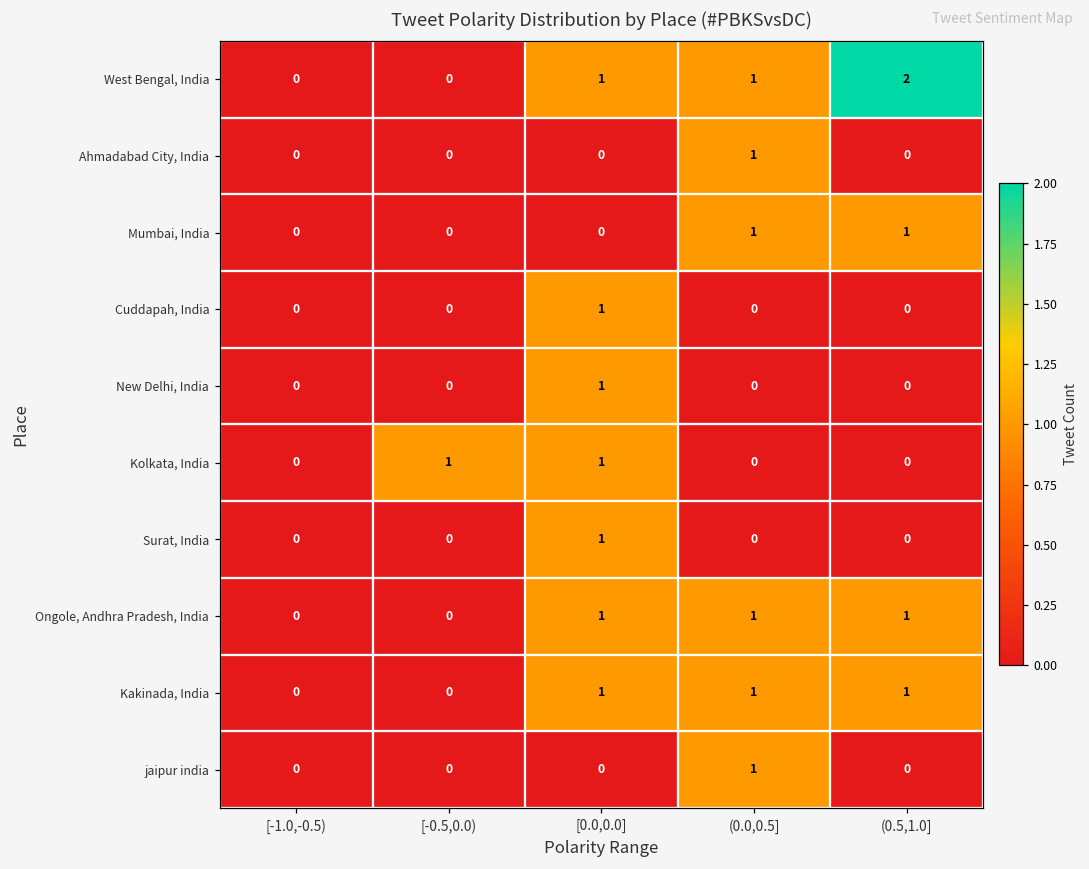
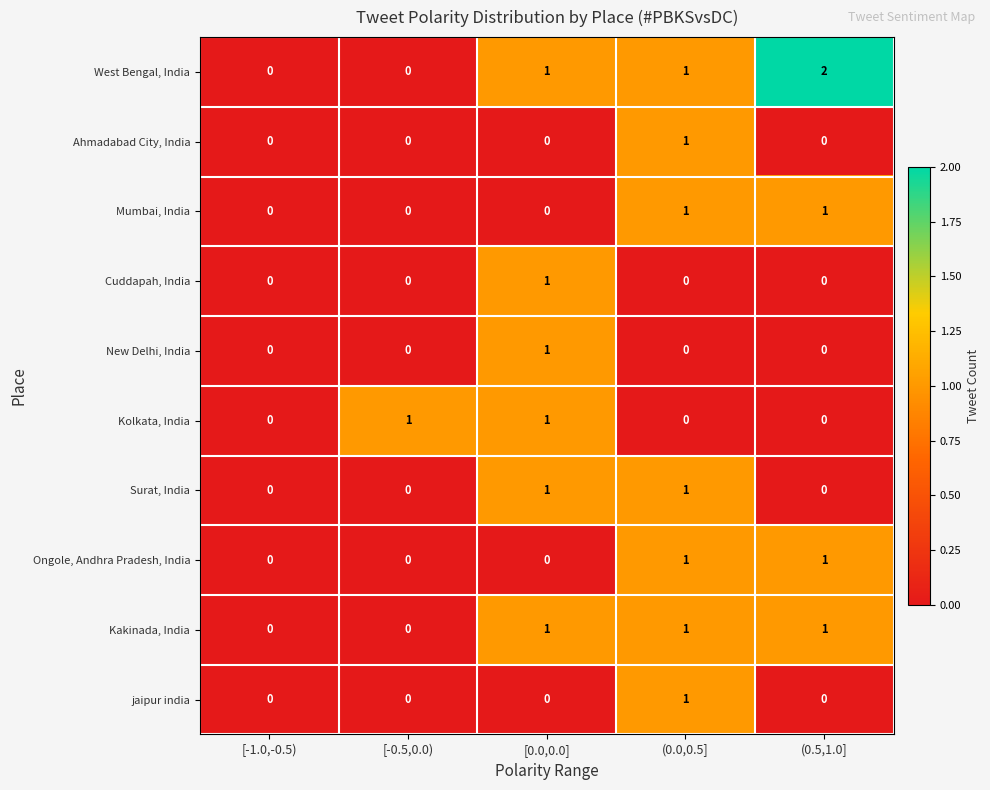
  {
    "West Bengal, India": {
      "[-1.0,-0.5)": 0,
      "[-0.5,0.0)": 0,
      "[0.0,0.0]": 1,
      "(0.0,0.5]": 1,
      "(0.5,1.0]": 2
    },
    "Ahmadabad City, India": {
      "[-1.0,-0.5)": 0,
      "[-0.5,0.0)": 0,
      "[0.0,0.0]": 0,
      "(0.0,0.5]": 1,
      "(0.5,1.0]": 0
    },
    "Mumbai, India": {
      "[-1.0,-0.5)": 0,
      "[-0.5,0.0)": 0,
      "[0.0,0.0]": 0,
      "(0.0,0.5]": 1,
      "(0.5,1.0]": 1
    },
    "Cuddapah, India": {
      "[-1.0,-0.5)": 0,
      "[-0.5,0.0)": 0,
      "[0.0,0.0]": 1,
      "(0.0,0.5]": 0,
      "(0.5,1.0]": 0
    },
    "New Delhi, India": {
      "[-1.0,-0.5)": 0,
      "[-0.5,0.0)": 0,
      "[0.0,0.0]": 1,
      "(0.0,0.5]": 0,
      "(0.5,1.0]": 0
    },
    "Kolkata, India": {
      "[-1.0,-0.5)": 0,
      "[-0.5,0.0)": 1,
      "[0.0,0.0]": 1,
      "(0.0,0.5]": 0,
      "(0.5,1.0]": 0
    },
    "Surat, India": {
      "[-1.0,-0.5)": 0,
      "[-0.5,0.0)": 0,
      "[0.0,0.0]": 1,
-     "(0.0,0.5]": 0,
+     "(0.0,0.5]": 1,
      "(0.5,1.0]": 0
    },
    "Ongole, Andhra Pradesh, India": {
      "[-1.0,-0.5)": 0,
      "[-0.5,0.0)": 0,
-     "[0.0,0.0]": 1,
+     "[0.0,0.0]": 0,
      "(0.0,0.5]": 1,
      "(0.5,1.0]": 1
    },
    "Kakinada, India": {
      "[-1.0,-0.5)": 0,
      "[-0.5,0.0)": 0,
      "[0.0,0.0]": 1,
      "(0.0,0.5]": 1,
      "(0.5,1.0]": 1
    },
    "jaipur india": {
      "[-1.0,-0.5)": 0,
      "[-0.5,0.0)": 0,
      "[0.0,0.0]": 0,
      "(0.0,0.5]": 1,
      "(0.5,1.0]": 0
    }
  }
